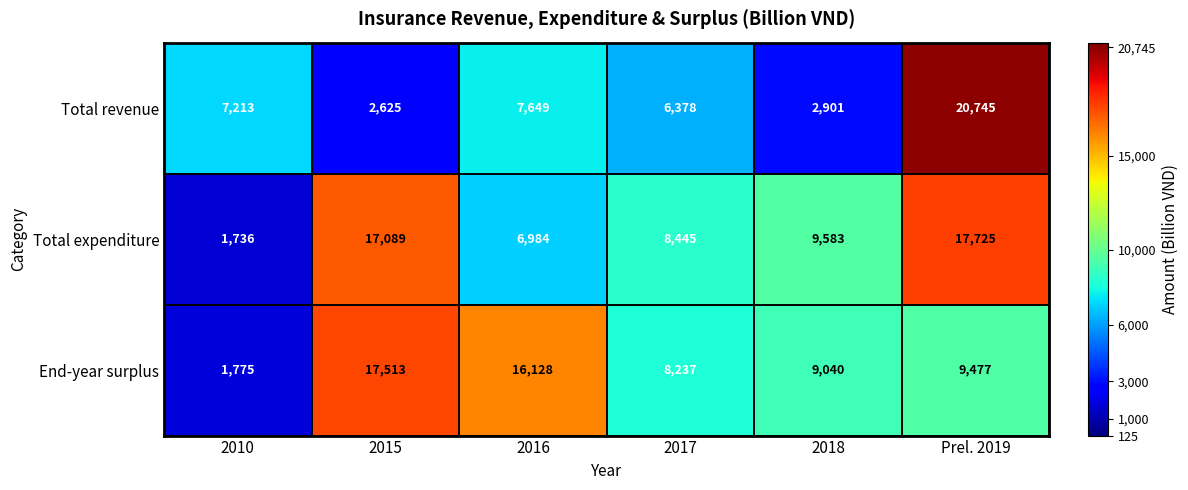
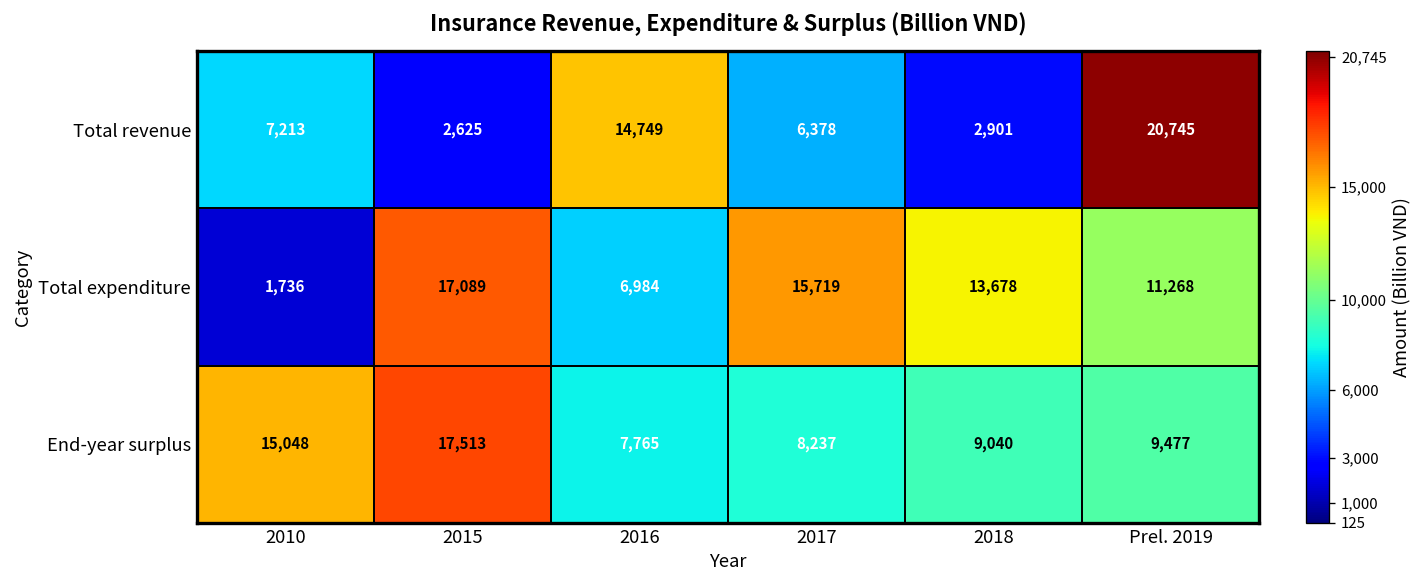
  {
    "Total revenue": {
      "2010": "7,213",
      "2015": "2,625",
-     "2016": "7,649",
+     "2016": "14,749",
      "2017": "6,378",
      "2018": "2,901",
      "Prel. 2019": "20,745"
    },
    "Total expenditure": {
      "2010": "1,736",
      "2015": "17,089",
      "2016": "6,984",
-     "2017": "8,445",
-     "2018": "9,583",
-     "Prel. 2019": "17,725"
+     "2017": "15,719",
+     "2018": "13,678",
+     "Prel. 2019": "11,268"
    },
    "End-year surplus": {
-     "2010": "1,775",
+     "2010": "15,048",
      "2015": "17,513",
-     "2016": "16,128",
+     "2016": "7,765",
      "2017": "8,237",
      "2018": "9,040",
      "Prel. 2019": "9,477"
    }
  }
